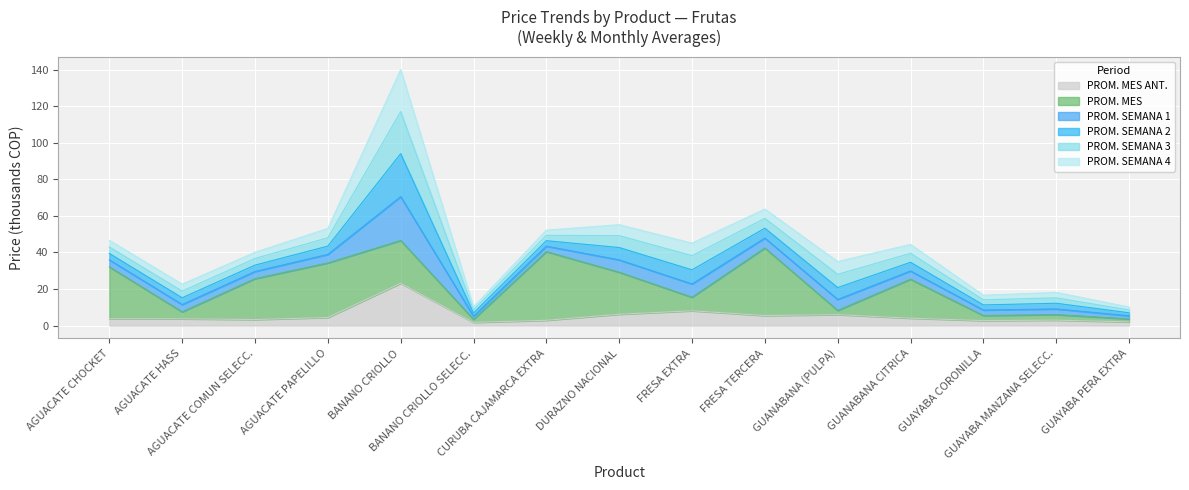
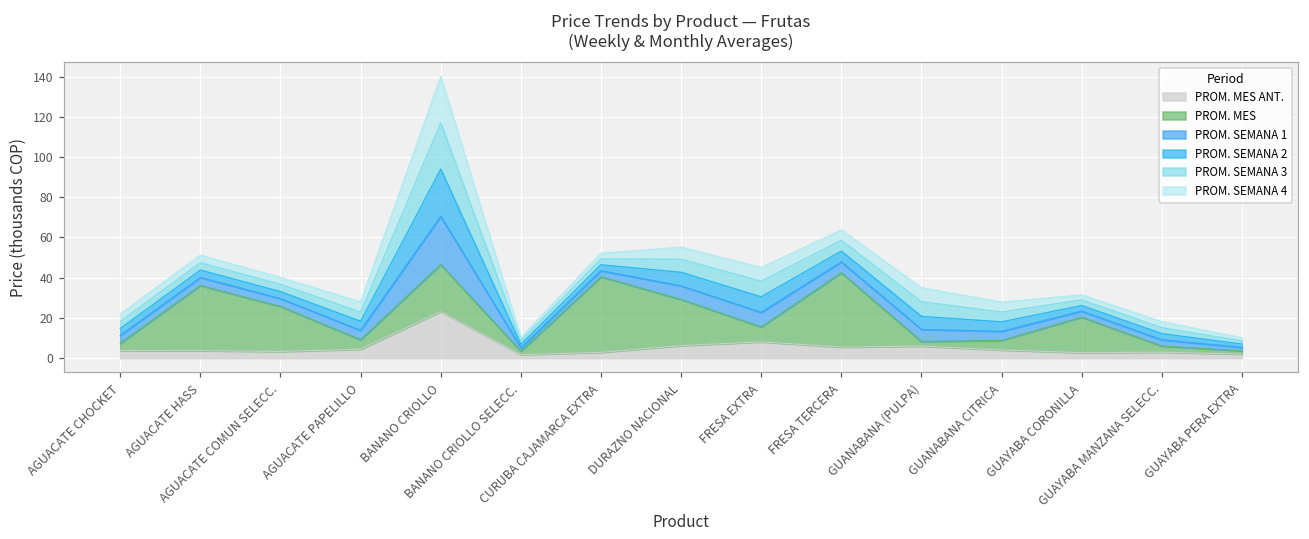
  {
    "PROM. MES": {
-     "AGUACATE CHOCKET": 28,
-     "AGUACATE HASS": 4,
+     "AGUACATE CHOCKET": 4,
+     "AGUACATE HASS": 32,
      "AGUACATE COMUN SELECC.": 22,
-     "AGUACATE PAPELILLO": 30,
+     "AGUACATE PAPELILLO": 5,
      "BANANO CRIOLLO": 23,
      "BANANO CRIOLLO SELECC.": 2,
      "CURUBA CAJAMARCA EXTRA": 38,
      "DURAZNO NACIONAL": 23,
      "FRESA EXTRA": 7,
      "FRESA TERCERA": 37,
      "GUANABANA (PULPA)": 2,
-     "GUANABANA CITRICA": 21,
-     "GUAYABA CORONILLA": 3,
+     "GUANABANA CITRICA": 5,
+     "GUAYABA CORONILLA": 18,
      "GUAYABA MANZANA SELECC.": 3,
      "GUAYABA PERA EXTRA": 2
    }
  }
